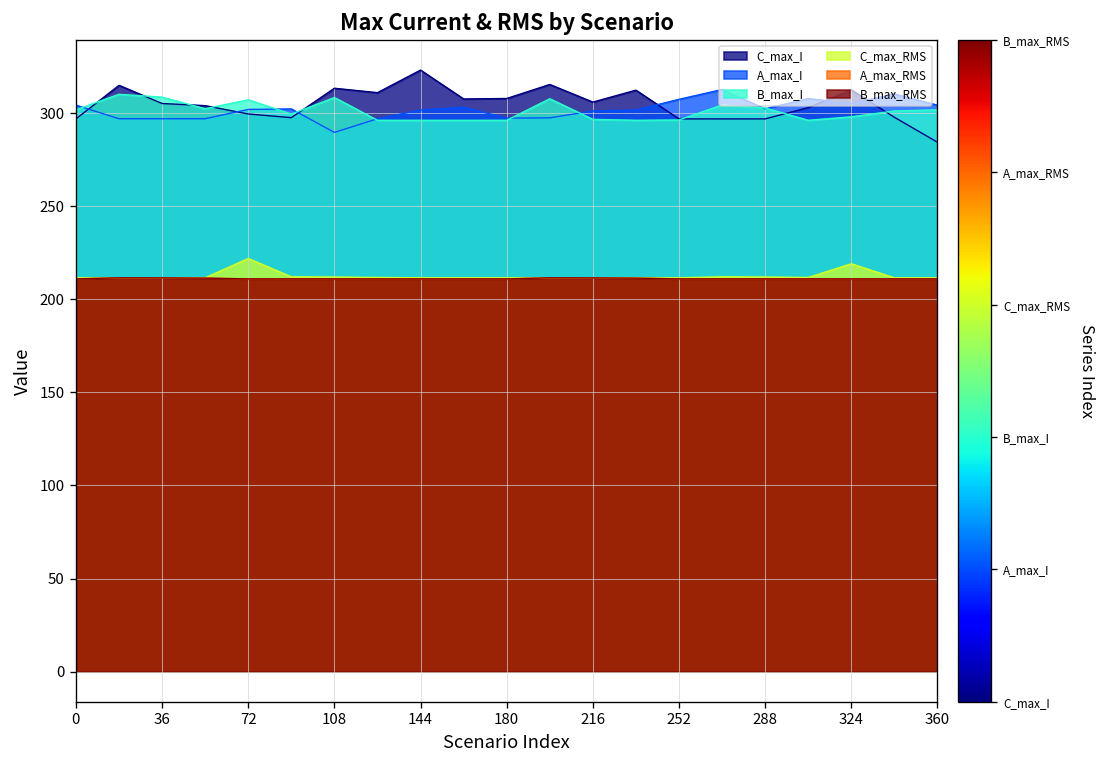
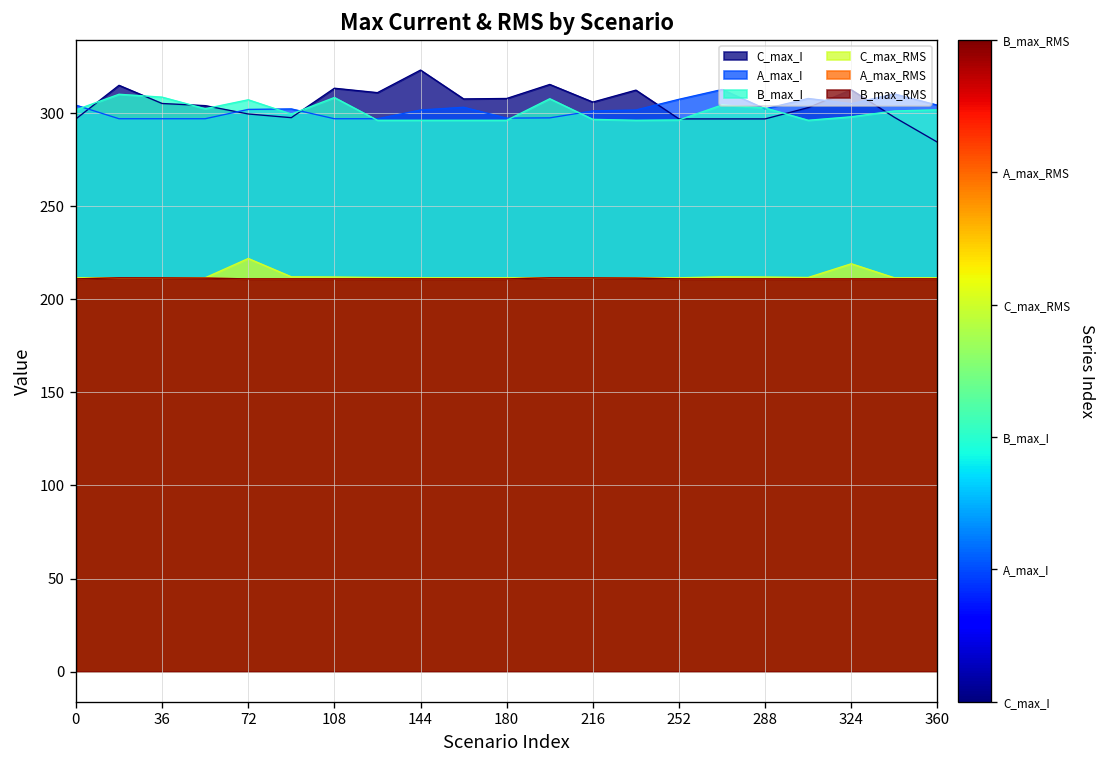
  {
    "C_max_I": {
      "0": 297,
      "36": 305,
      "72": 300,
      "108": 313,
      "144": 323,
      "180": 308,
      "216": 306,
      "288": 297,
      "360": 284
    },
    "A_max_I": {
      "0": 304,
      "36": 297,
      "72": 302,
-     "108": 290,
+     "108": 297,
      "144": 302,
      "216": 301,
      "252": 307,
      "324": 305,
      "360": 304
    },
    "B_max_I": {
      "0": 302,
      "36": 309,
      "72": 307,
      "108": 308,
      "144": 296,
      "216": 297,
      "324": 298,
      "360": 302
    },
    "C_max_RMS": {
      "72": 222,
      "324": 219
    },
    "B_max_RMS": {
      "72": 211,
      "324": 211
    }
  }
